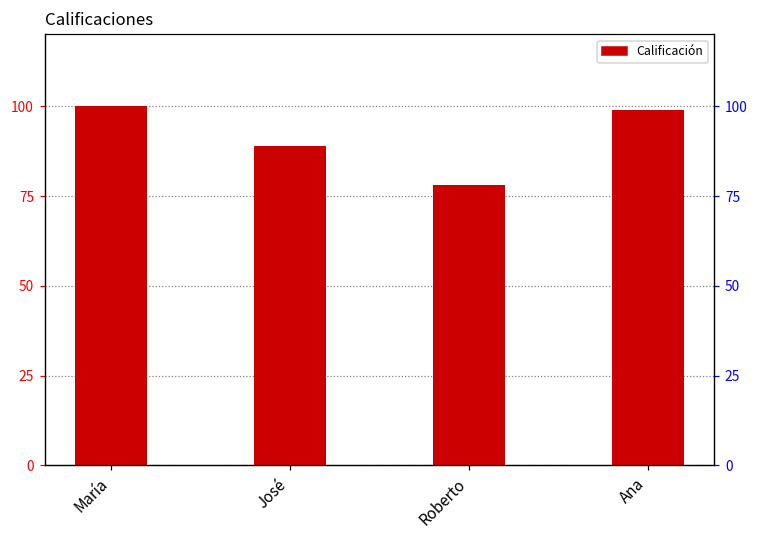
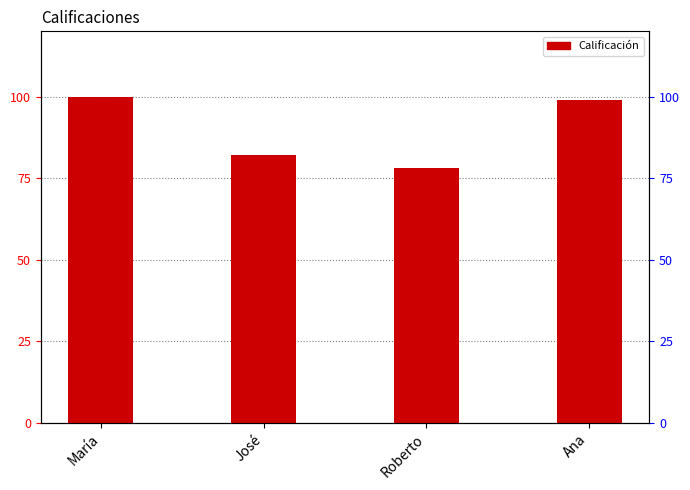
  {
    "María": 100,
-   "José": 89,
+   "José": 82,
    "Roberto": 78,
    "Ana": 99
  }
